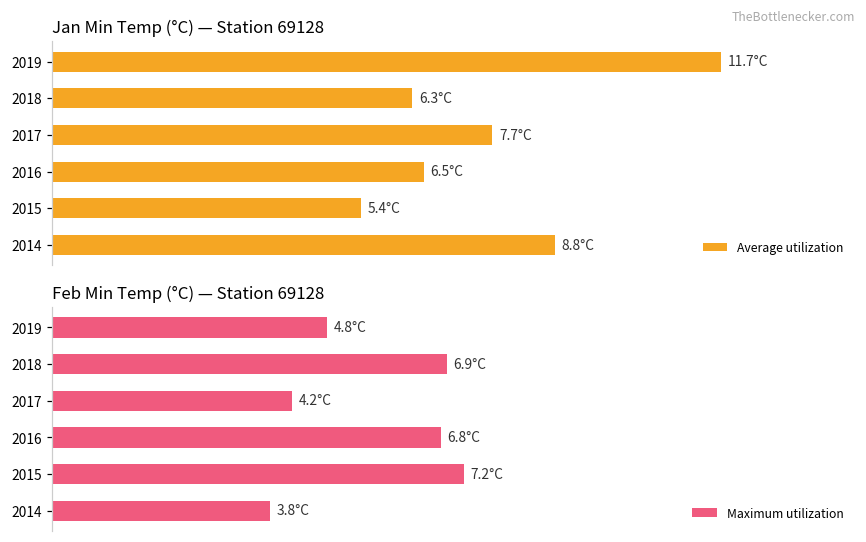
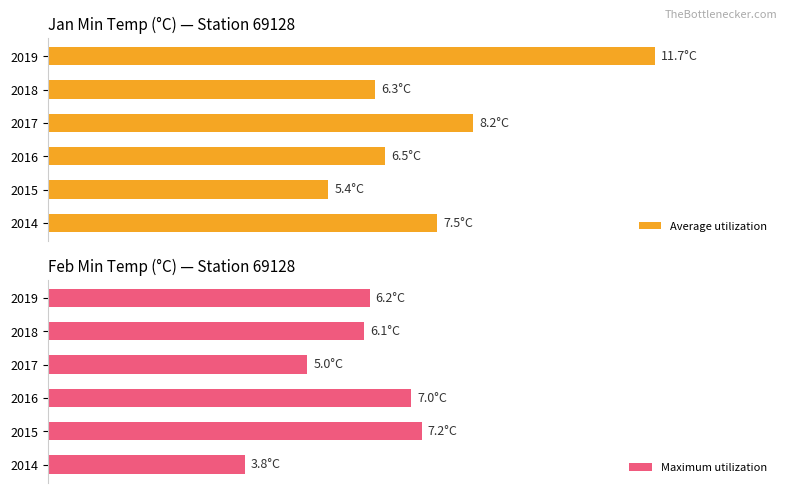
  {
    "Jan Min Temp (°C) — Station 69128": {
-     "2017": "7.7°C",
-     "2014": "8.8°C"
+     "2017": "8.2°C",
+     "2014": "7.5°C"
    },
    "Feb Min Temp (°C) — Station 69128": {
-     "2019": "4.8°C",
-     "2018": "6.9°C",
-     "2017": "4.2°C",
-     "2016": "6.8°C"
+     "2019": "6.2°C",
+     "2018": "6.1°C",
+     "2017": "5.0°C",
+     "2016": "7.0°C"
    }
  }
